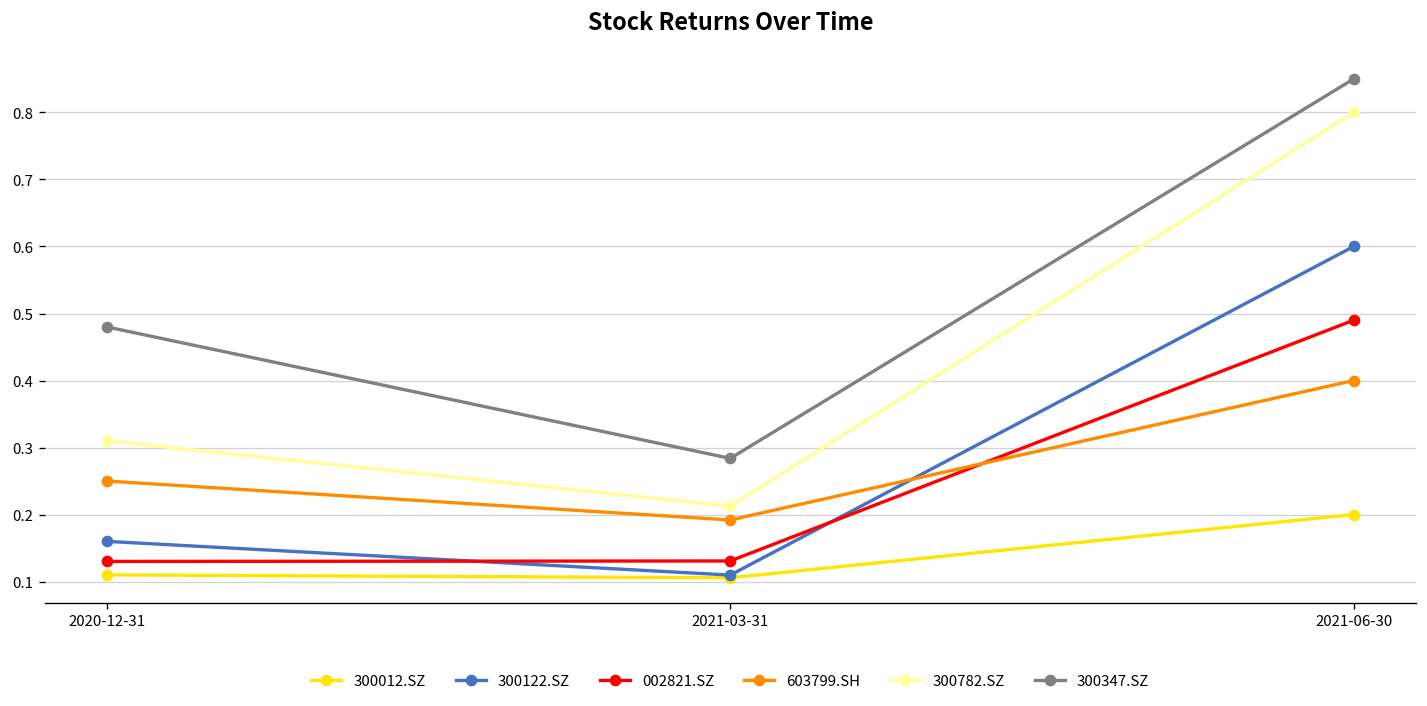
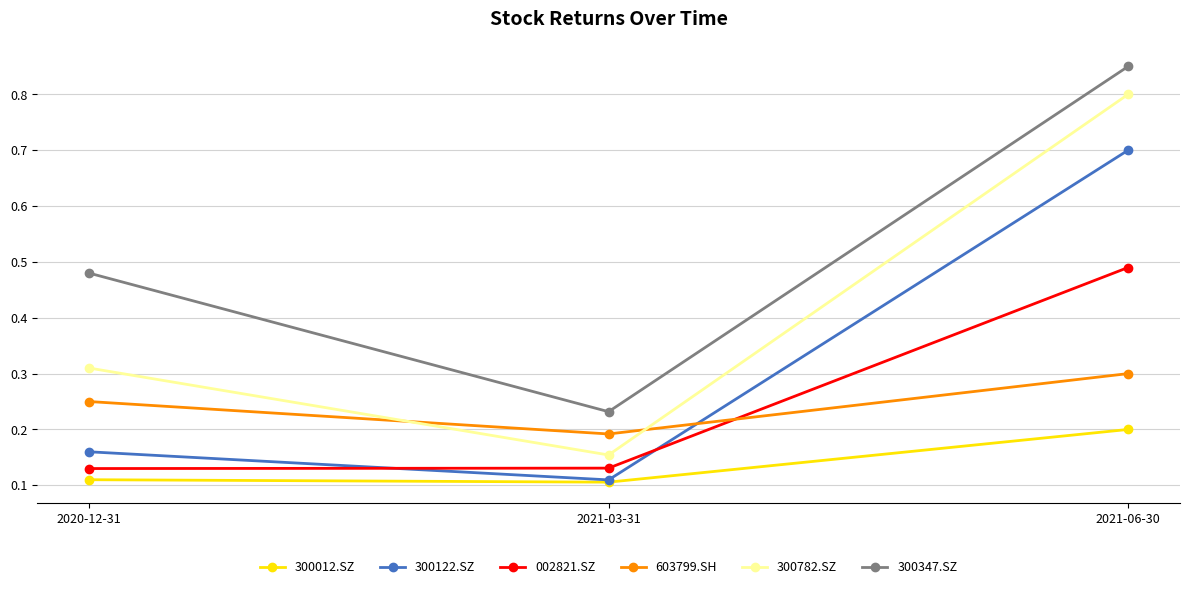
  {
    "300012.SZ": {
      "2020-12-31": 0.11,
      "2021-06-30": 0.20
    },
    "300122.SZ": {
      "2020-12-31": 0.16,
-     "2021-06-30": 0.6
+     "2021-06-30": 0.7
    },
    "002821.SZ": {
      "2020-12-31": 0.13,
      "2021-03-31": 0.13,
      "2021-06-30": 0.49
    },
    "603799.SH": {
      "2020-12-31": 0.25,
      "2021-03-31": 0.19,
-     "2021-06-30": 0.4
+     "2021-06-30": 0.3
    },
    "300782.SZ": {
      "2020-12-31": 0.31,
-     "2021-03-31": 0.21,
+     "2021-03-31": 0.15,
      "2021-06-30": 0.80
    },
    "300347.SZ": {
      "2020-12-31": 0.48,
-     "2021-03-31": 0.28,
+     "2021-03-31": 0.23,
      "2021-06-30": 0.85
    }
  }
